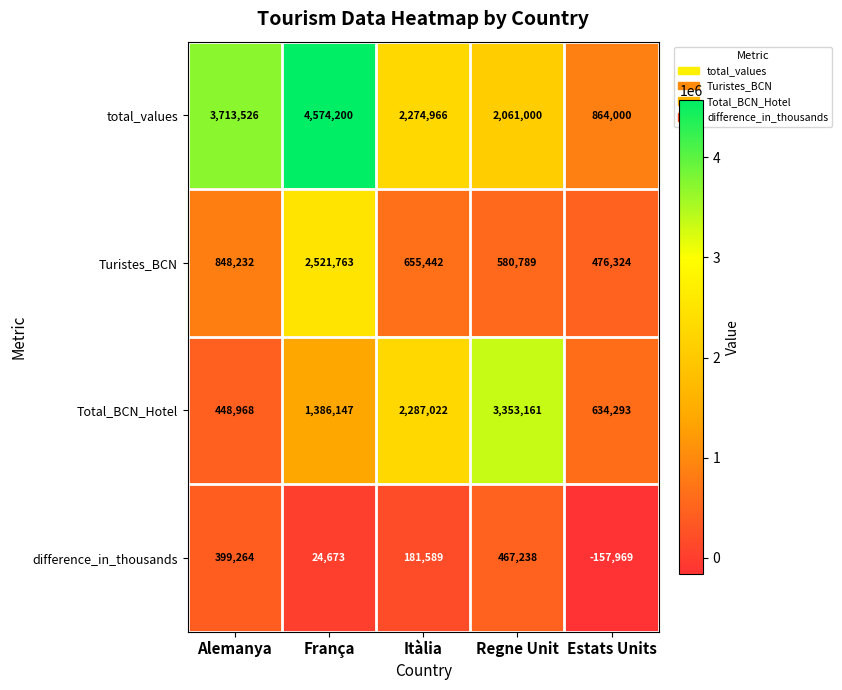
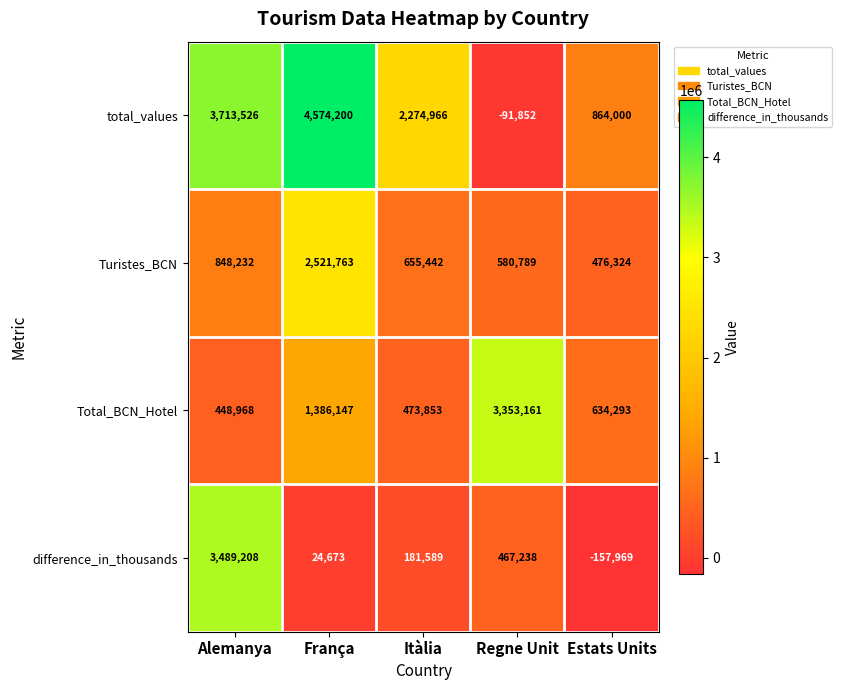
  {
    "total_values": {
      "Alemanya": "3,713,526",
      "França": "4,574,200",
      "Itàlia": "2,274,966",
-     "Regne Unit": "2,061,000",
+     "Regne Unit": "-91,852",
      "Estats Units": "864,000"
    },
    "Turistes_BCN": {
      "Alemanya": "848,232",
      "França": "2,521,763",
      "Itàlia": "655,442",
      "Regne Unit": "580,789",
      "Estats Units": "476,324"
    },
    "Total_BCN_Hotel": {
      "Alemanya": "448,968",
      "França": "1,386,147",
-     "Itàlia": "2,287,022",
+     "Itàlia": "473,853",
      "Regne Unit": "3,353,161",
      "Estats Units": "634,293"
    },
    "difference_in_thousands": {
-     "Alemanya": "399,264",
+     "Alemanya": "3,489,208",
      "França": "24,673",
      "Itàlia": "181,589",
      "Regne Unit": "467,238",
      "Estats Units": "-157,969"
    }
  }
